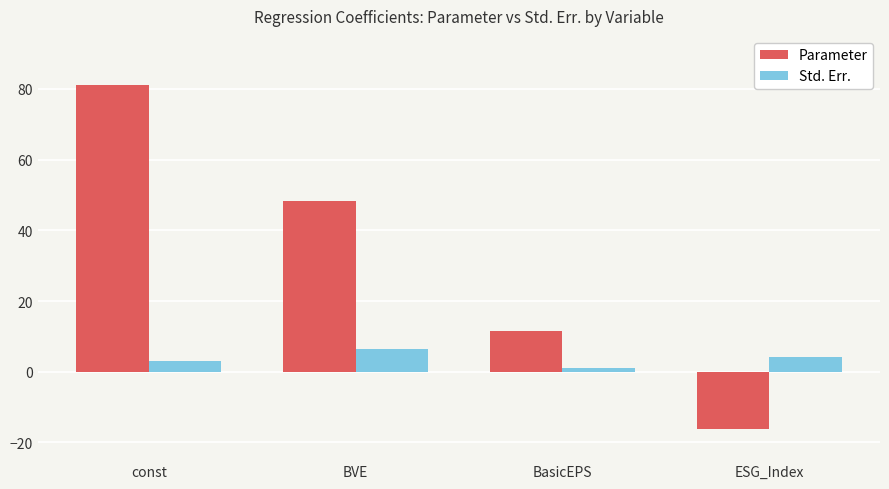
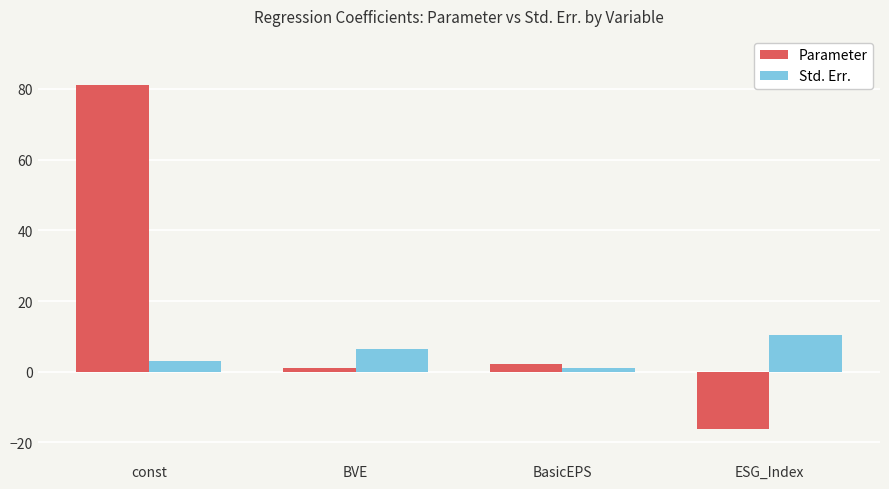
  {
    "Parameter": {
      "const": 81,
-     "BVE": 48,
-     "BasicEPS": 12,
+     "BVE": 1,
+     "BasicEPS": 2,
      "ESG_Index": -16
    },
    "Std. Err.": {
      "const": 3,
      "BVE": 6,
      "BasicEPS": 1,
-     "ESG_Index": 4
+     "ESG_Index": 10
    }
  }
